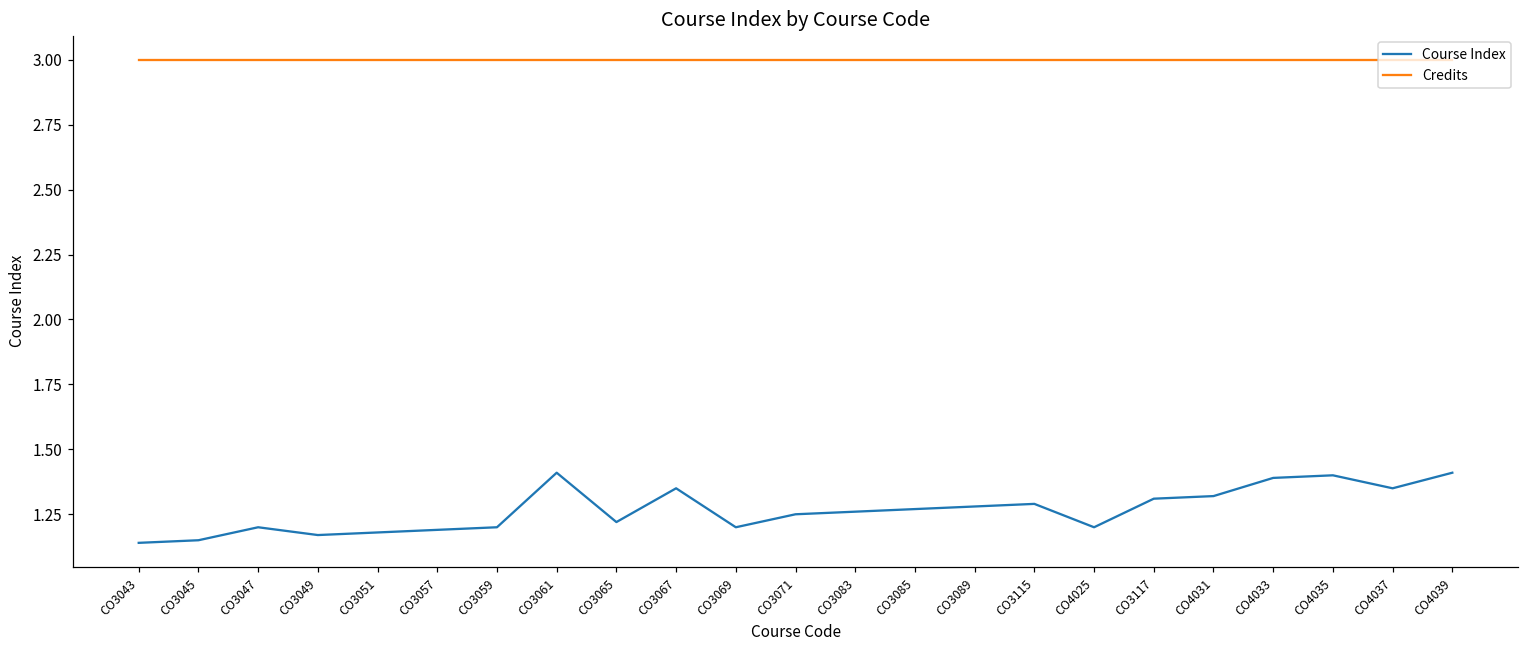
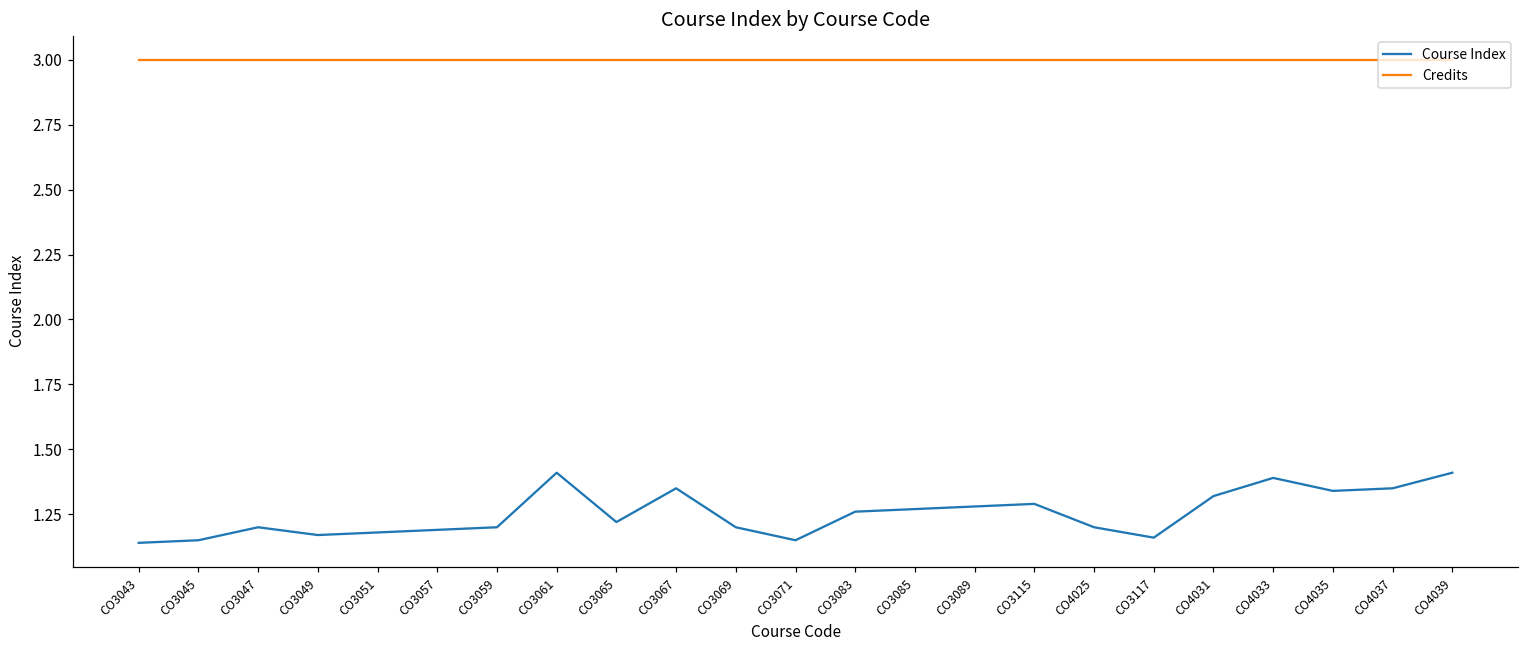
  {
    "Course Index": {
      "CO3043": 1.14,
      "CO3045": 1.15,
      "CO3047": 1.20,
      "CO3049": 1.17,
      "CO3051": 1.18,
      "CO3057": 1.19,
      "CO3059": 1.20,
      "CO3061": 1.41,
      "CO3065": 1.22,
      "CO3067": 1.35,
      "CO3069": 1.20,
-     "CO3071": 1.25,
+     "CO3071": 1.15,
      "CO3083": 1.26,
      "CO3085": 1.27,
      "CO3089": 1.28,
      "CO3115": 1.29,
      "CO4025": 1.20,
-     "CO3117": 1.31,
+     "CO3117": 1.16,
      "CO4031": 1.32,
      "CO4033": 1.39,
-     "CO4035": 1.40,
+     "CO4035": 1.34,
      "CO4037": 1.35,
      "CO4039": 1.41
    },
    "Credits": {
      "CO3043": 3.00,
      "CO3045": 3.00,
      "CO3047": 3.00,
      "CO3049": 3.00,
      "CO3051": 3.00,
      "CO3057": 3.00,
      "CO3059": 3.00,
      "CO3061": 3.00,
      "CO3065": 3.00,
      "CO3067": 3.00,
      "CO3069": 3.00,
      "CO3071": 3.00,
      "CO3083": 3.00,
      "CO3085": 3.00,
      "CO3089": 3.00,
      "CO3115": 3.00,
      "CO4025": 3.00,
      "CO3117": 3.00,
      "CO4031": 3.00,
      "CO4033": 3.00,
      "CO4035": 3.00
    }
  }
